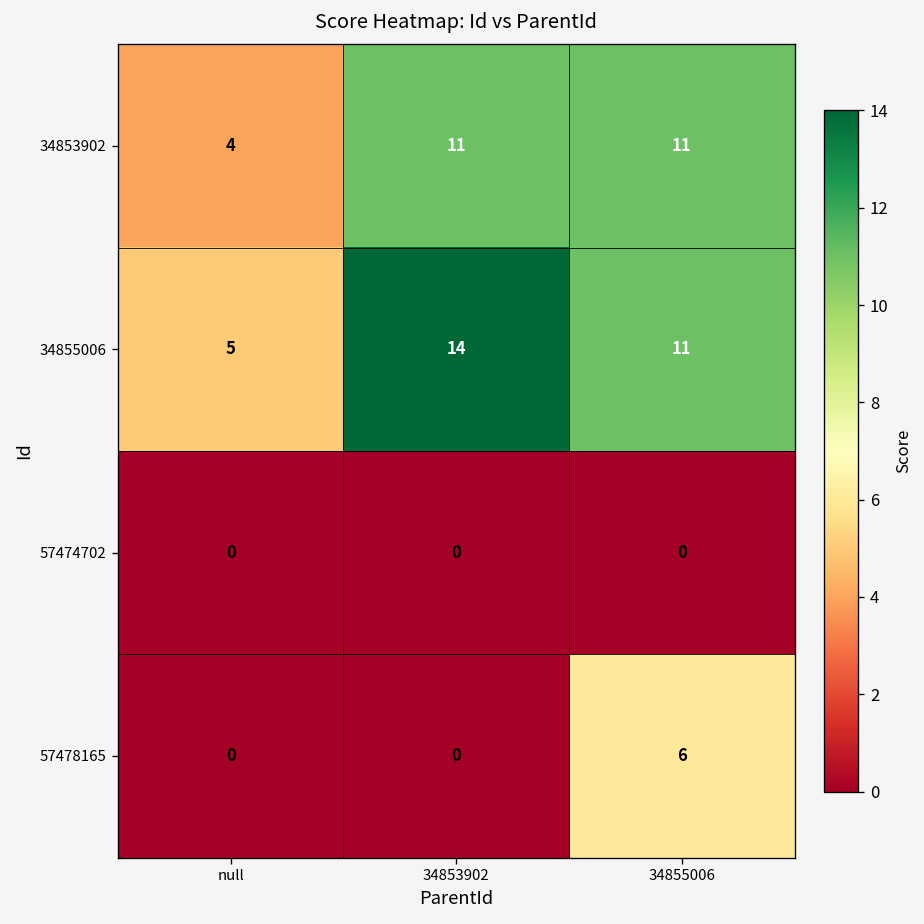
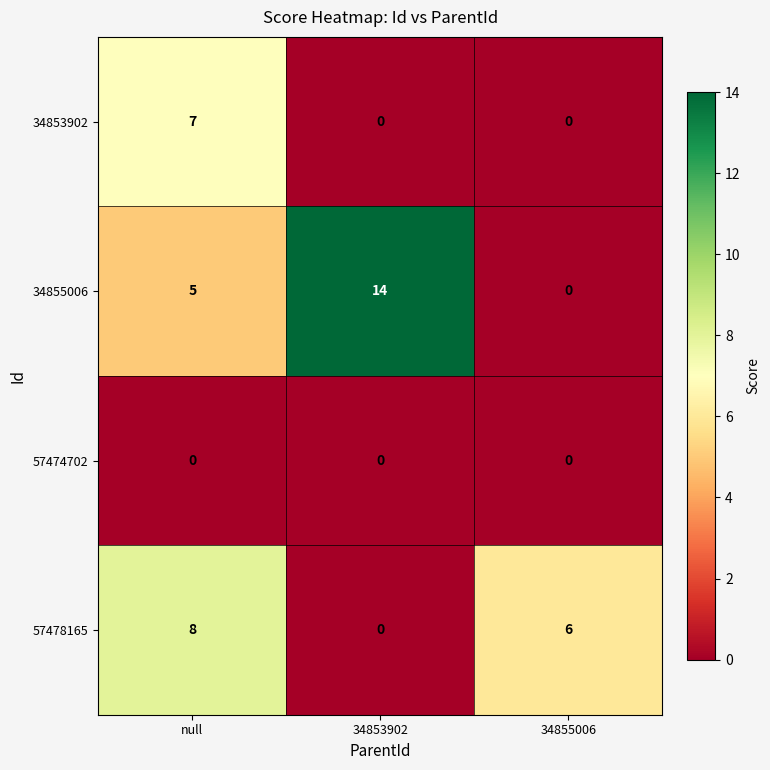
  {
    "34853902": {
-     "null": 4,
-     "34853902": 11,
-     "34855006": 11
+     "null": 7,
+     "34853902": 0,
+     "34855006": 0
    },
    "34855006": {
      "null": 5,
      "34853902": 14,
-     "34855006": 11
+     "34855006": 0
    },
    "57474702": {
      "null": 0,
      "34853902": 0,
      "34855006": 0
    },
    "57478165": {
-     "null": 0,
+     "null": 8,
      "34853902": 0,
      "34855006": 6
    }
  }
